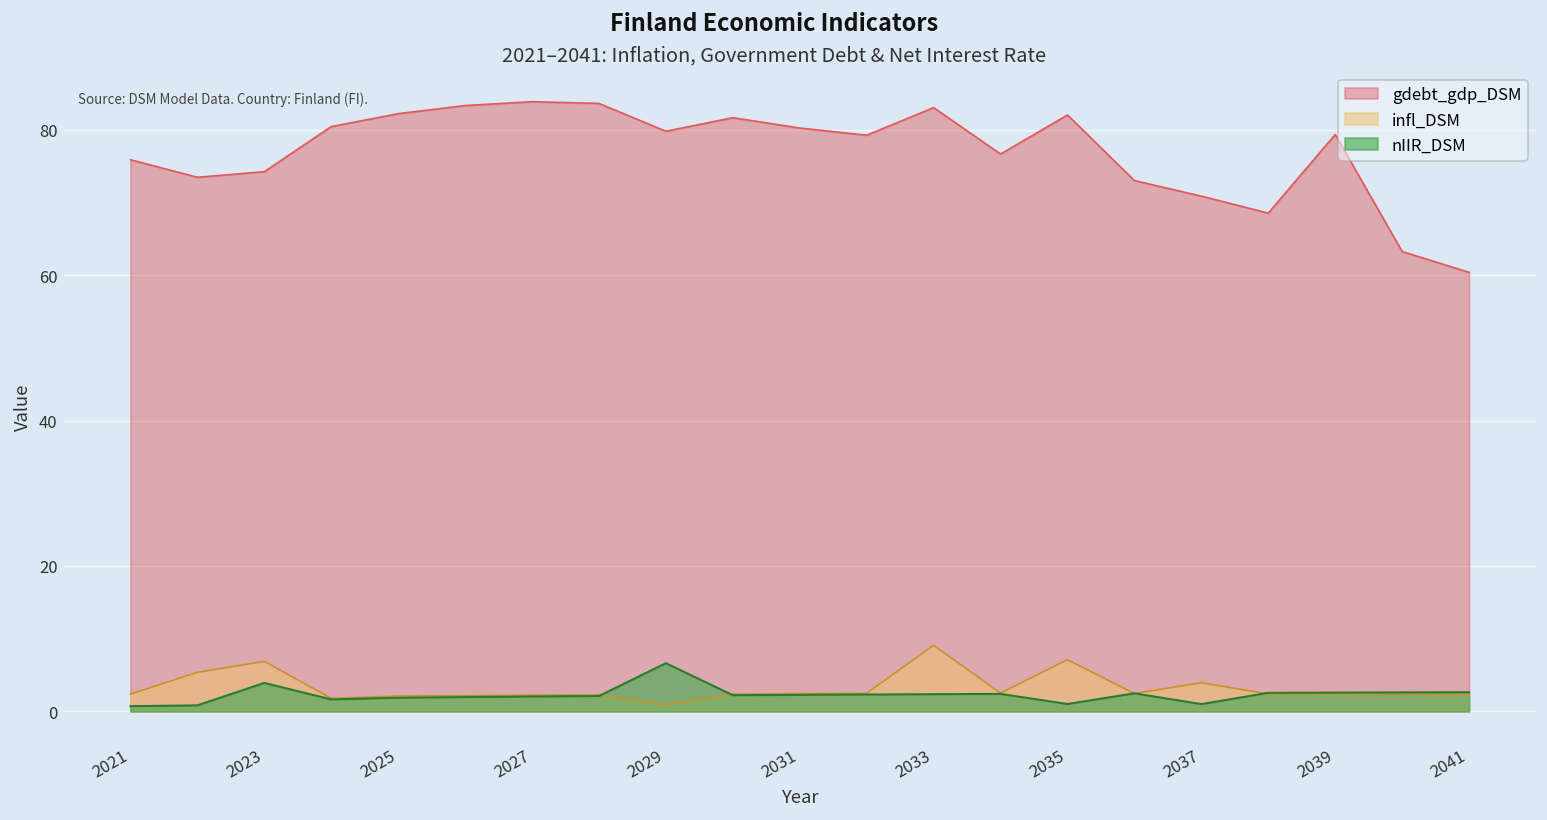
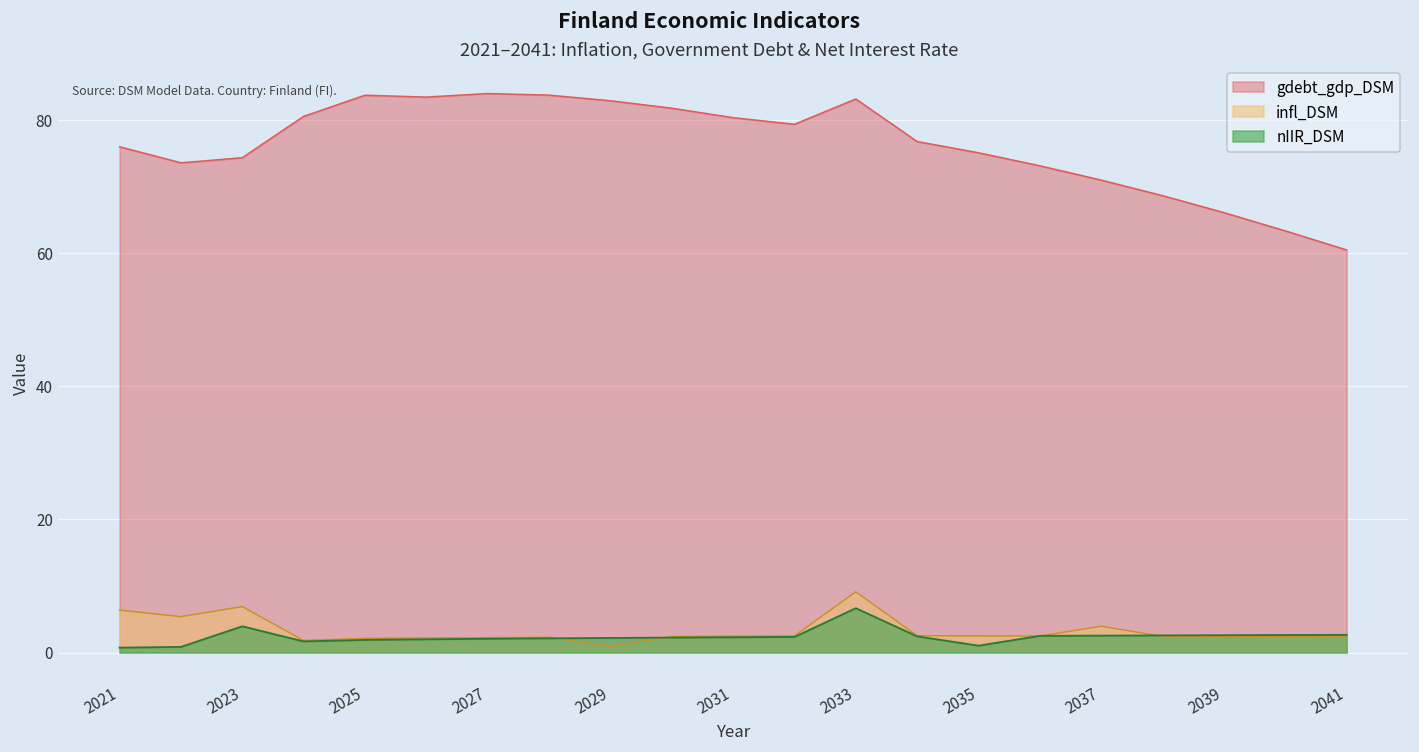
  {
    "gdebt_gdp_DSM": {
      "2021": 76,
      "2023": 74,
-     "2025": 82,
+     "2025": 84,
      "2027": 84,
-     "2029": 80,
+     "2029": 83,
      "2031": 80,
      "2033": 83,
-     "2035": 82,
+     "2035": 75,
      "2037": 71,
-     "2039": 79,
+     "2039": 66,
      "2041": 60
    },
    "infl_DSM": {
-     "2021": 2,
+     "2021": 6,
      "2023": 7,
      "2029": 1,
      "2033": 9,
-     "2035": 7,
+     "2035": 2,
      "2037": 4
    },
    "nIIR_DSM": {
      "2021": 1,
      "2023": 4,
-     "2029": 7,
-     "2033": 2,
+     "2029": 2,
+     "2033": 7,
      "2035": 1,
-     "2037": 1
+     "2037": 3
    }
  }
